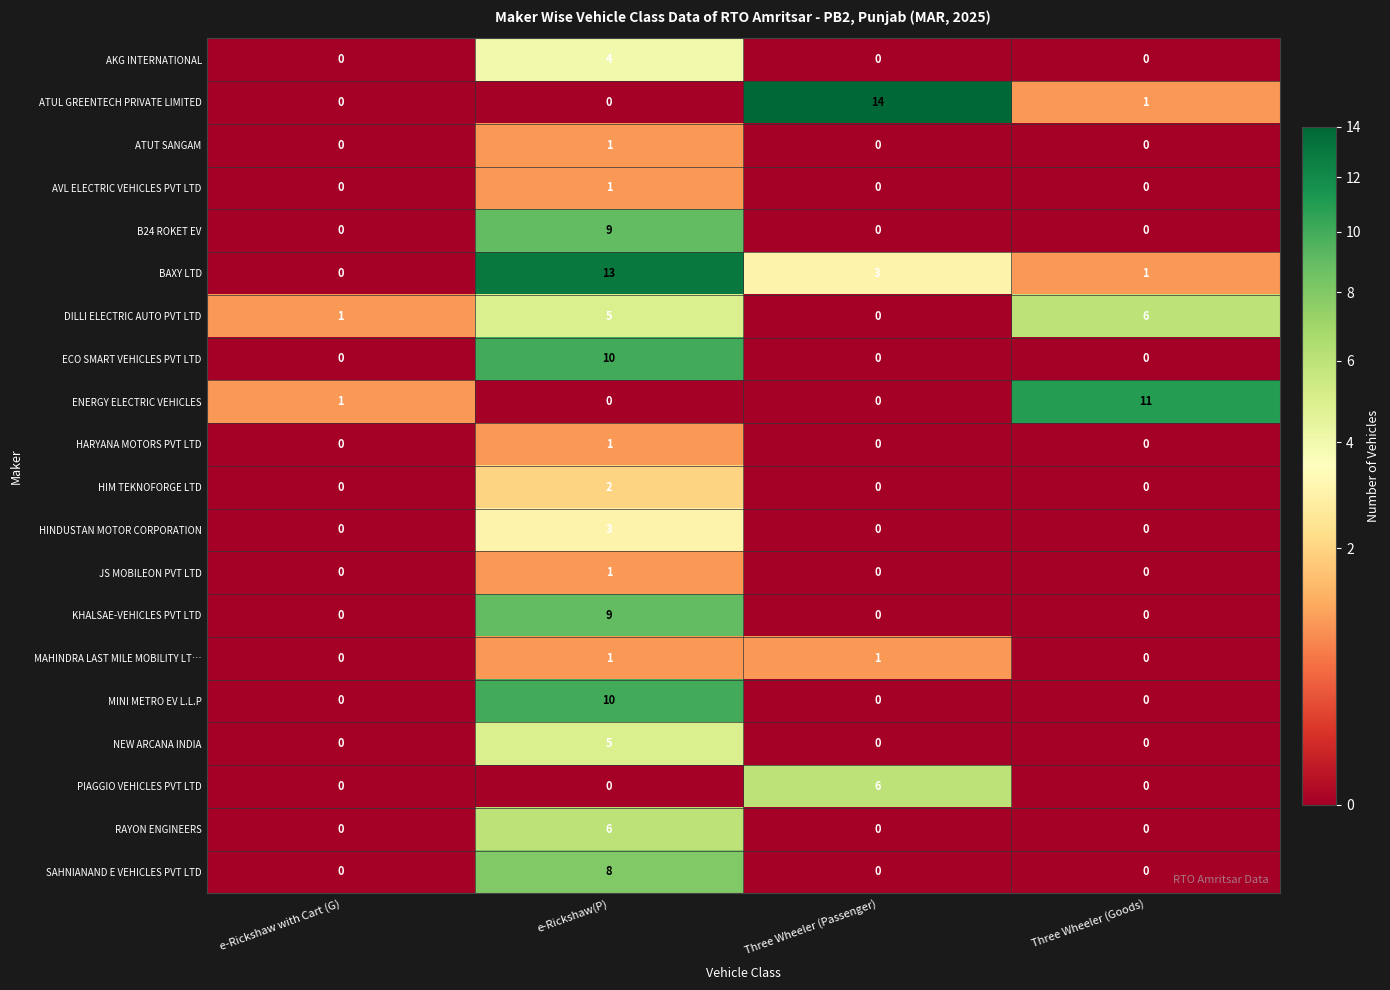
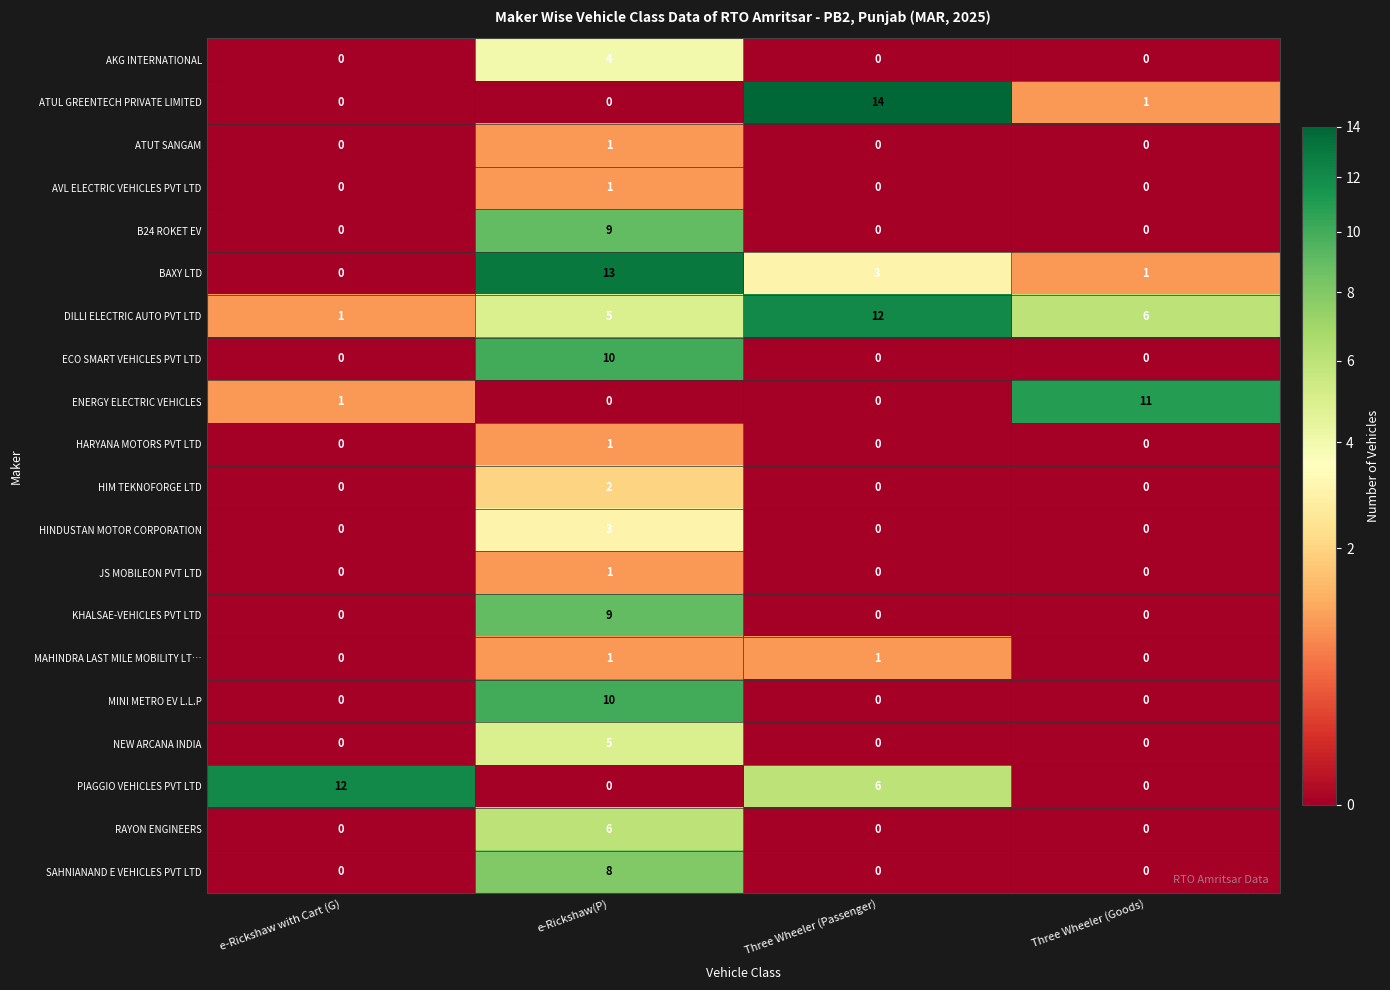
  {
    "AKG INTERNATIONAL": {
      "e-Rickshaw with Cart (G)": 0,
      "e-Rickshaw(P)": 4,
      "Three Wheeler (Passenger)": 0,
      "Three Wheeler (Goods)": 0
    },
    "ATUL GREENTECH PRIVATE LIMITED": {
      "e-Rickshaw with Cart (G)": 0,
      "e-Rickshaw(P)": 0,
      "Three Wheeler (Passenger)": 14,
      "Three Wheeler (Goods)": 1
    },
    "ATUT SANGAM": {
      "e-Rickshaw with Cart (G)": 0,
      "e-Rickshaw(P)": 1,
      "Three Wheeler (Passenger)": 0,
      "Three Wheeler (Goods)": 0
    },
    "AVL ELECTRIC VEHICLES PVT LTD": {
      "e-Rickshaw with Cart (G)": 0,
      "e-Rickshaw(P)": 1,
      "Three Wheeler (Passenger)": 0,
      "Three Wheeler (Goods)": 0
    },
    "B24 ROKET EV": {
      "e-Rickshaw with Cart (G)": 0,
      "e-Rickshaw(P)": 9,
      "Three Wheeler (Passenger)": 0,
      "Three Wheeler (Goods)": 0
    },
    "BAXY LTD": {
      "e-Rickshaw with Cart (G)": 0,
      "e-Rickshaw(P)": 13,
      "Three Wheeler (Passenger)": 3,
      "Three Wheeler (Goods)": 1
    },
    "DILLI ELECTRIC AUTO PVT LTD": {
      "e-Rickshaw with Cart (G)": 1,
      "e-Rickshaw(P)": 5,
-     "Three Wheeler (Passenger)": 0,
+     "Three Wheeler (Passenger)": 12,
      "Three Wheeler (Goods)": 6
    },
    "ECO SMART VEHICLES PVT LTD": {
      "e-Rickshaw with Cart (G)": 0,
      "e-Rickshaw(P)": 10,
      "Three Wheeler (Passenger)": 0,
      "Three Wheeler (Goods)": 0
    },
    "ENERGY ELECTRIC VEHICLES": {
      "e-Rickshaw with Cart (G)": 1,
      "e-Rickshaw(P)": 0,
      "Three Wheeler (Passenger)": 0,
      "Three Wheeler (Goods)": 11
    },
    "HARYANA MOTORS PVT LTD": {
      "e-Rickshaw with Cart (G)": 0,
      "e-Rickshaw(P)": 1,
      "Three Wheeler (Passenger)": 0,
      "Three Wheeler (Goods)": 0
    },
    "HIM TEKNOFORGE LTD": {
      "e-Rickshaw with Cart (G)": 0,
      "e-Rickshaw(P)": 2,
      "Three Wheeler (Passenger)": 0,
      "Three Wheeler (Goods)": 0
    },
    "HINDUSTAN MOTOR CORPORATION": {
      "e-Rickshaw with Cart (G)": 0,
      "e-Rickshaw(P)": 3,
      "Three Wheeler (Passenger)": 0,
      "Three Wheeler (Goods)": 0
    },
    "JS MOBILEON PVT LTD": {
      "e-Rickshaw with Cart (G)": 0,
      "e-Rickshaw(P)": 1,
      "Three Wheeler (Passenger)": 0,
      "Three Wheeler (Goods)": 0
    },
    "KHALSAE-VEHICLES PVT LTD": {
      "e-Rickshaw with Cart (G)": 0,
      "e-Rickshaw(P)": 9,
      "Three Wheeler (Passenger)": 0,
      "Three Wheeler (Goods)": 0
    },
    "MAHINDRA LAST MILE MOBILITY LT…": {
      "e-Rickshaw with Cart (G)": 0,
      "e-Rickshaw(P)": 1,
      "Three Wheeler (Passenger)": 1,
      "Three Wheeler (Goods)": 0
    },
    "MINI METRO EV L.L.P": {
      "e-Rickshaw with Cart (G)": 0,
      "e-Rickshaw(P)": 10,
      "Three Wheeler (Passenger)": 0,
      "Three Wheeler (Goods)": 0
    },
    "NEW ARCANA INDIA": {
      "e-Rickshaw with Cart (G)": 0,
      "e-Rickshaw(P)": 5,
      "Three Wheeler (Passenger)": 0,
      "Three Wheeler (Goods)": 0
    },
    "PIAGGIO VEHICLES PVT LTD": {
-     "e-Rickshaw with Cart (G)": 0,
+     "e-Rickshaw with Cart (G)": 12,
      "e-Rickshaw(P)": 0,
      "Three Wheeler (Passenger)": 6,
      "Three Wheeler (Goods)": 0
    },
    "RAYON ENGINEERS": {
      "e-Rickshaw with Cart (G)": 0,
      "e-Rickshaw(P)": 6,
      "Three Wheeler (Passenger)": 0,
      "Three Wheeler (Goods)": 0
    },
    "SAHNIANAND E VEHICLES PVT LTD": {
      "e-Rickshaw with Cart (G)": 0,
      "e-Rickshaw(P)": 8,
      "Three Wheeler (Passenger)": 0
    }
  }
